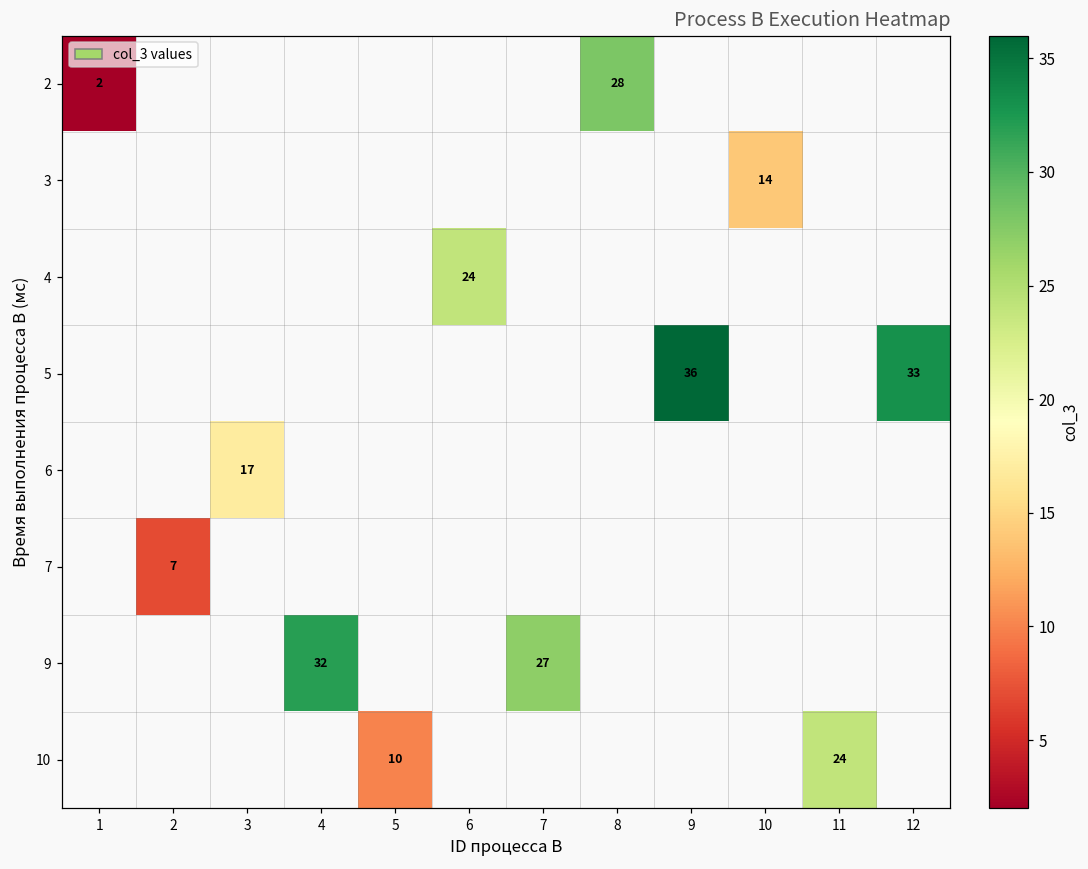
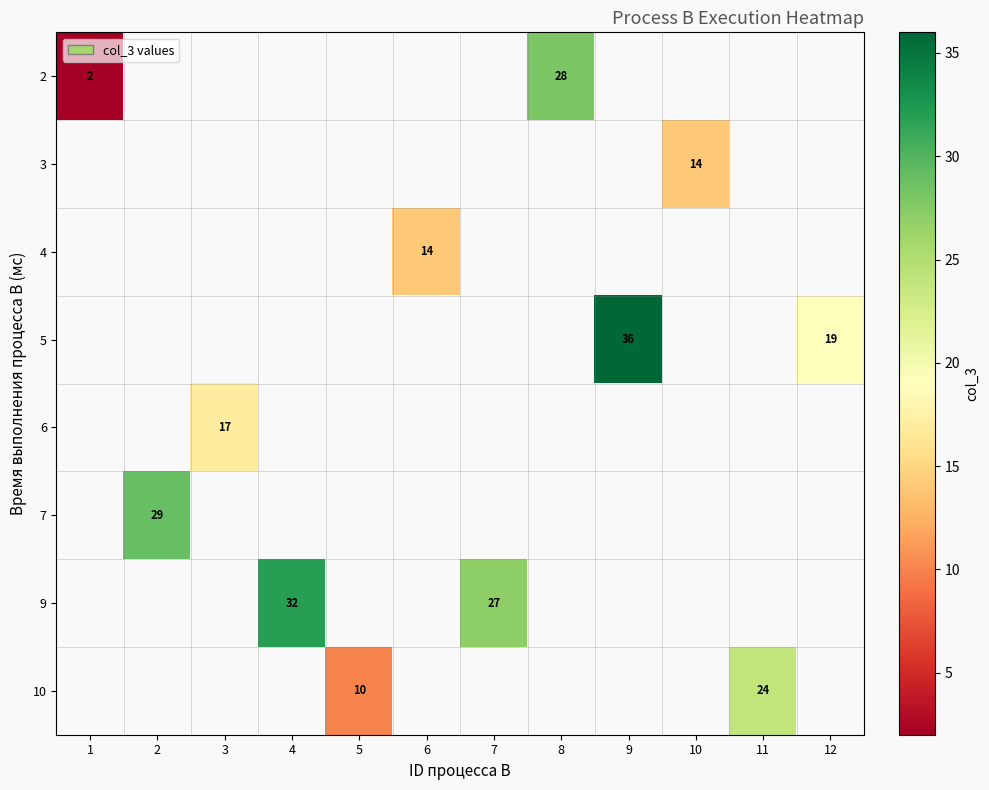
  {
    "2": {
      "1": 2,
      "8": 28
    },
    "3": {
      "10": 14
    },
    "4": {
-     "6": 24
+     "6": 14
    },
    "5": {
      "9": 36,
-     "12": 33
+     "12": 19
    },
    "6": {
      "3": 17
    },
    "7": {
-     "2": 7
+     "2": 29
    },
    "9": {
      "4": 32,
      "7": 27
    },
    "10": {
      "5": 10,
      "11": 24
    }
  }
